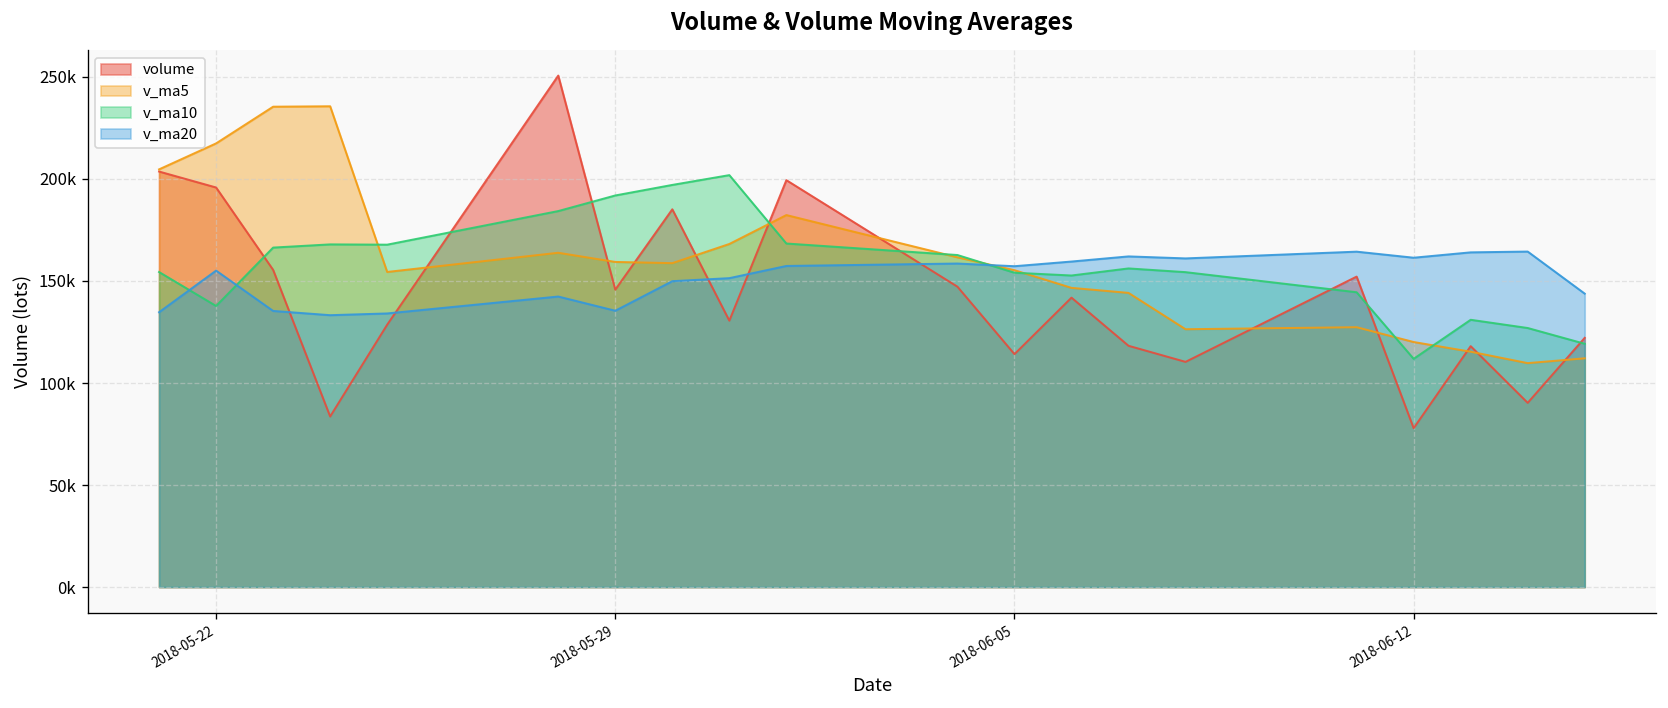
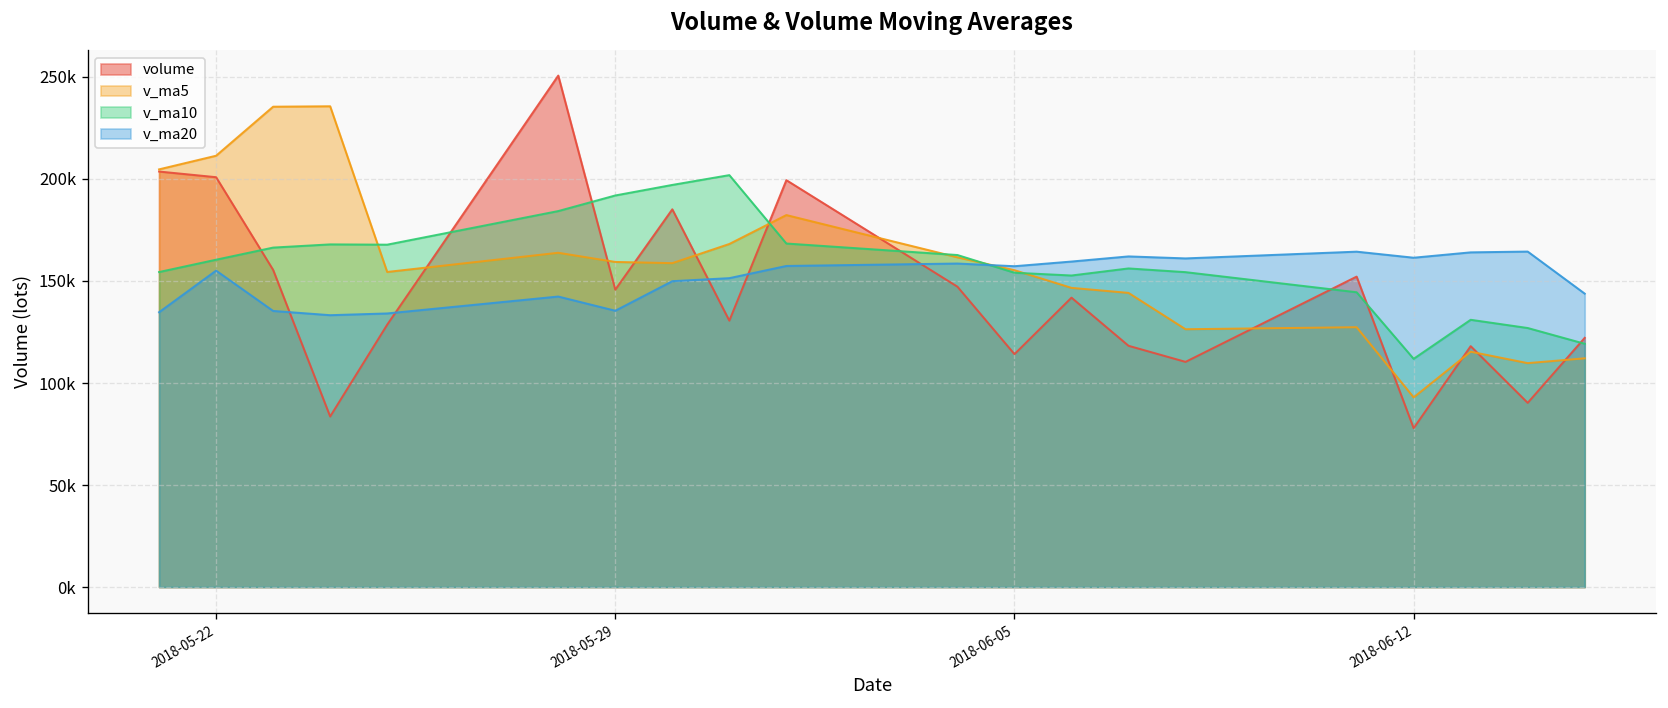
  {
    "volume": {
-     "2018-05-22": 196000,
+     "2018-05-22": 201000,
      "2018-05-29": 146000,
      "2018-06-05": 114000,
      "2018-06-12": 78000
    },
    "v_ma5": {
-     "2018-05-22": 217000,
+     "2018-05-22": 211000,
      "2018-05-29": 159000,
-     "2018-06-12": 120000
+     "2018-06-12": 93000
    },
    "v_ma10": {
-     "2018-05-22": 138000,
+     "2018-05-22": 160000,
      "2018-05-29": 192000,
      "2018-06-12": 112000
    },
    "v_ma20": {
      "2018-05-22": 155000,
      "2018-05-29": 135000,
      "2018-06-05": 157000,
      "2018-06-12": 161000
    }
  }
